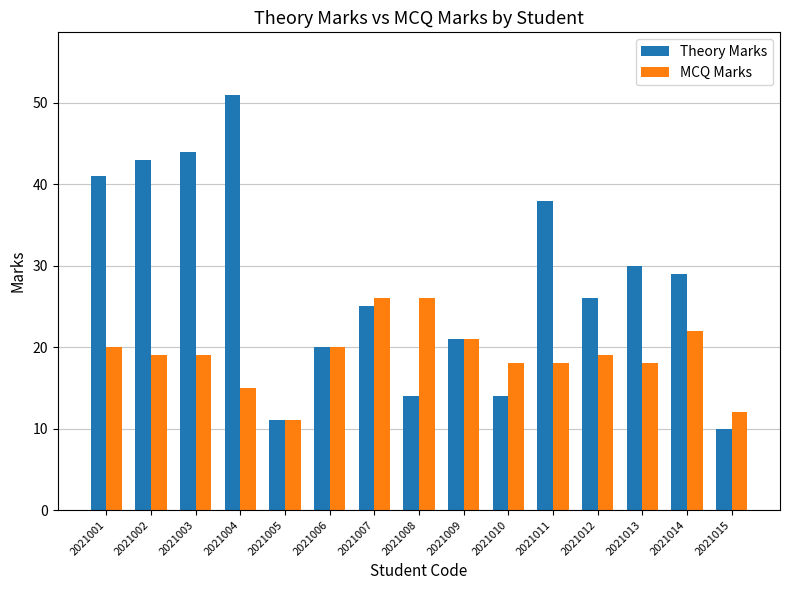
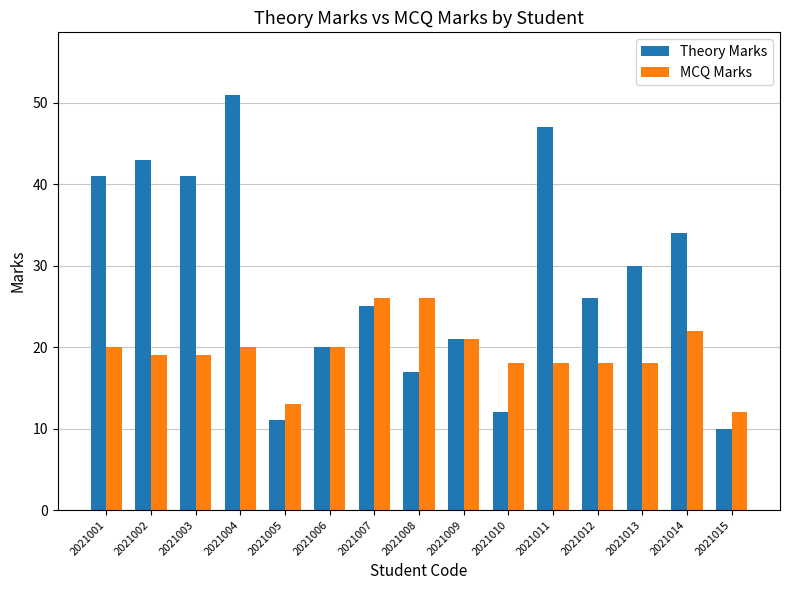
  {
    "Theory Marks": {
      "2021001": 41,
      "2021002": 43,
-     "2021003": 44,
+     "2021003": 41,
      "2021004": 51,
      "2021005": 11,
      "2021006": 20,
      "2021007": 25,
-     "2021008": 14,
+     "2021008": 17,
      "2021009": 21,
-     "2021010": 14,
-     "2021011": 38,
+     "2021010": 12,
+     "2021011": 47,
      "2021012": 26,
      "2021013": 30,
-     "2021014": 29,
+     "2021014": 34,
      "2021015": 10
    },
    "MCQ Marks": {
      "2021001": 20,
      "2021002": 19,
      "2021003": 19,
-     "2021004": 15,
-     "2021005": 11,
+     "2021004": 20,
+     "2021005": 13,
      "2021006": 20,
      "2021007": 26,
      "2021008": 26,
      "2021009": 21,
      "2021010": 18,
      "2021011": 18,
-     "2021012": 19,
+     "2021012": 18,
      "2021013": 18,
      "2021014": 22,
      "2021015": 12
    }
  }
